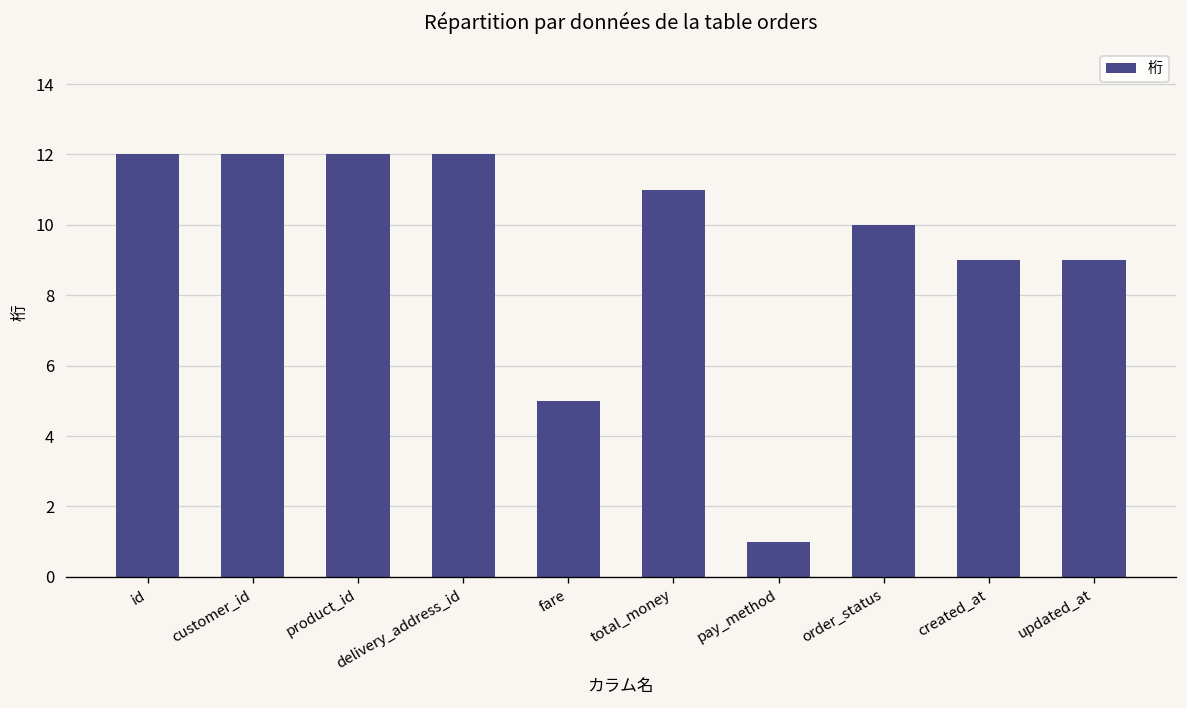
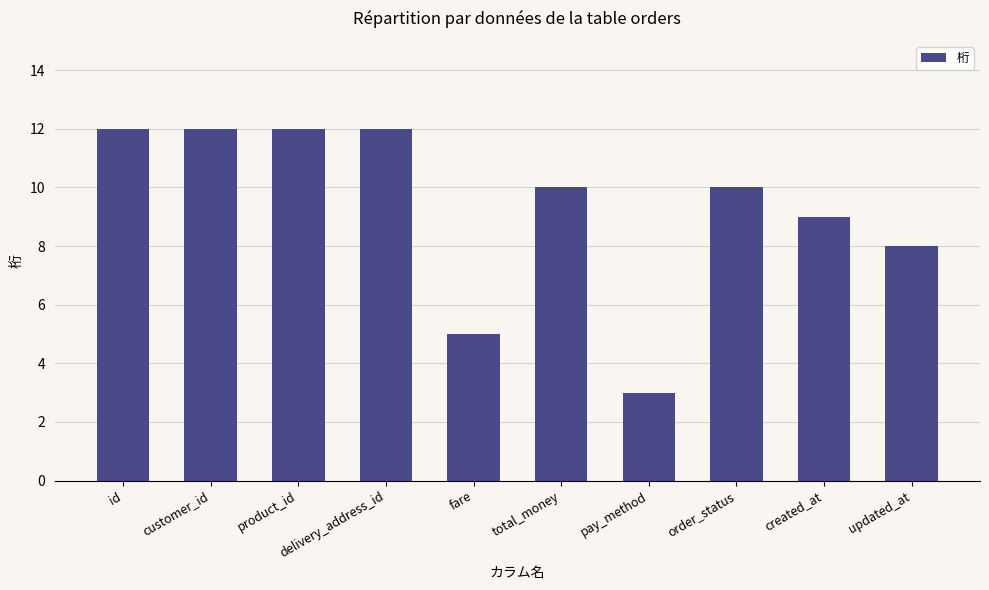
  {
    "id": 12,
    "customer_id": 12,
    "product_id": 12,
    "delivery_address_id": 12,
    "fare": 5,
-   "total_money": 11,
-   "pay_method": 1,
+   "total_money": 10,
+   "pay_method": 3,
    "order_status": 10,
    "created_at": 9,
-   "updated_at": 9
+   "updated_at": 8
  }
